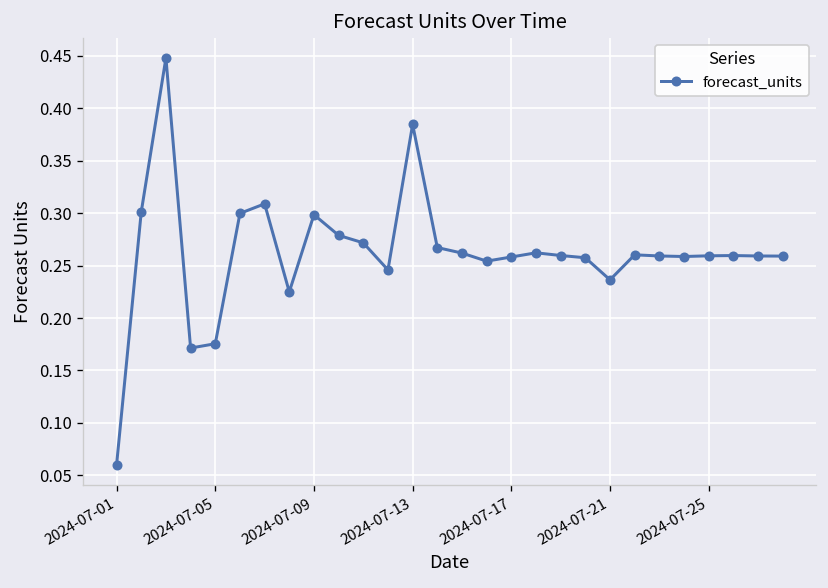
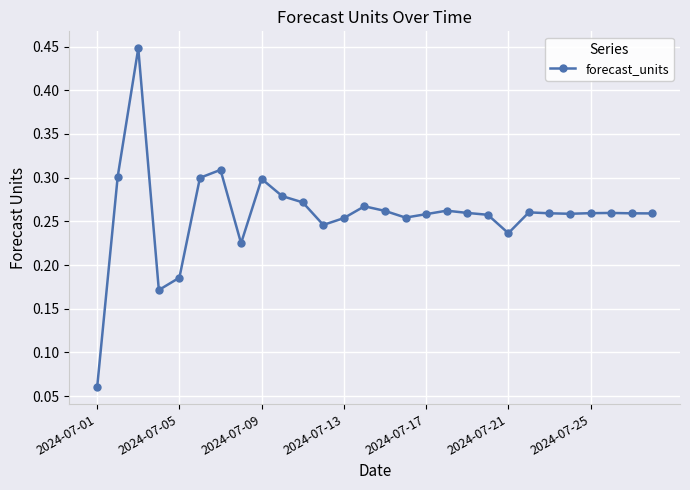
  {
    "2024-07-01": 0.06,
-   "2024-07-05": 0.18,
+   "2024-07-05": 0.19,
    "2024-07-09": 0.30,
-   "2024-07-13": 0.38,
+   "2024-07-13": 0.25,
    "2024-07-17": 0.26,
    "2024-07-21": 0.24,
    "2024-07-25": 0.26
  }
